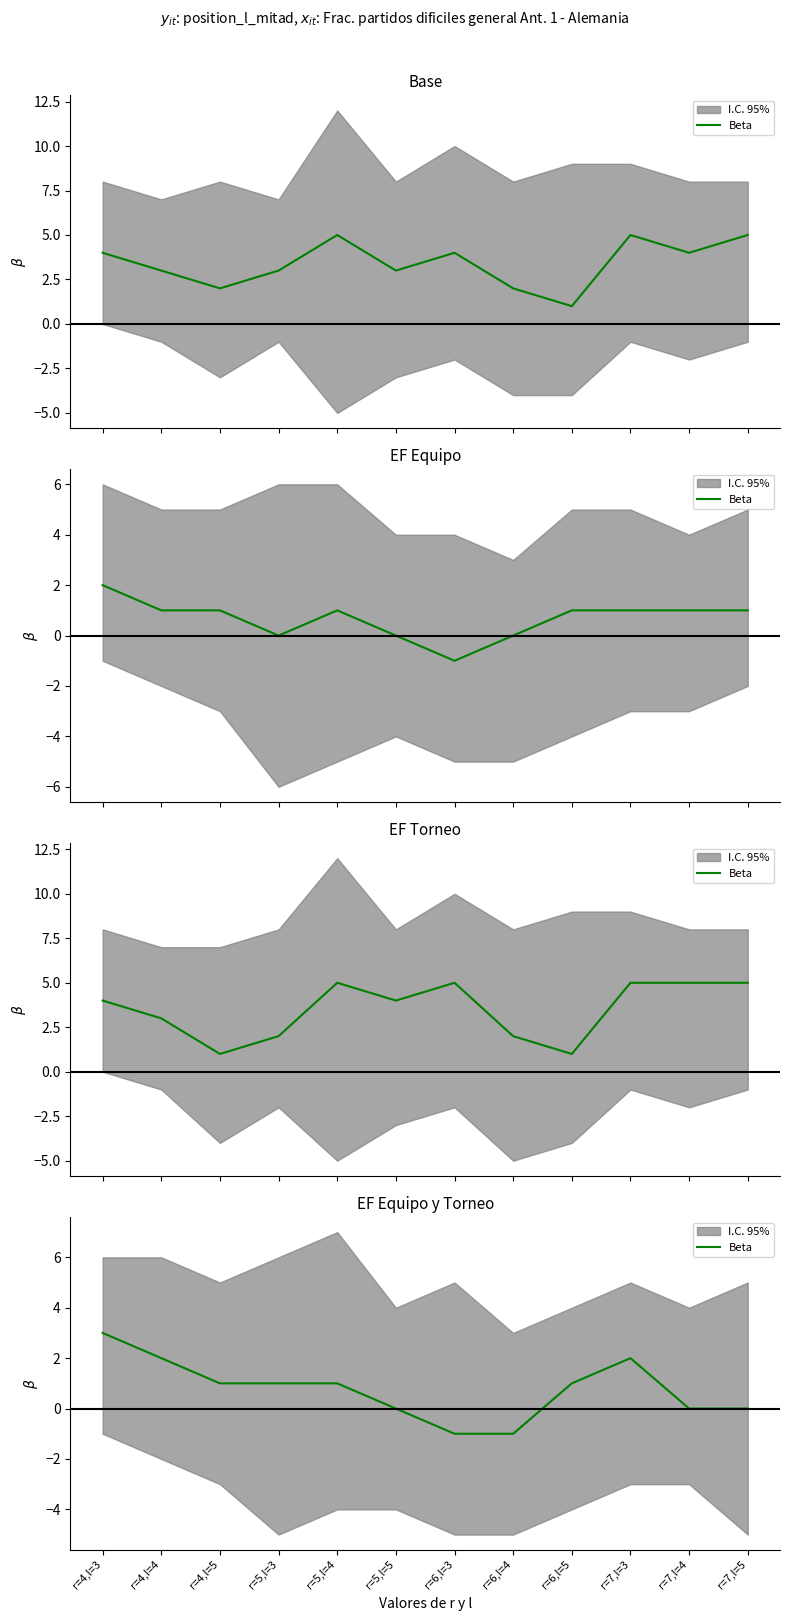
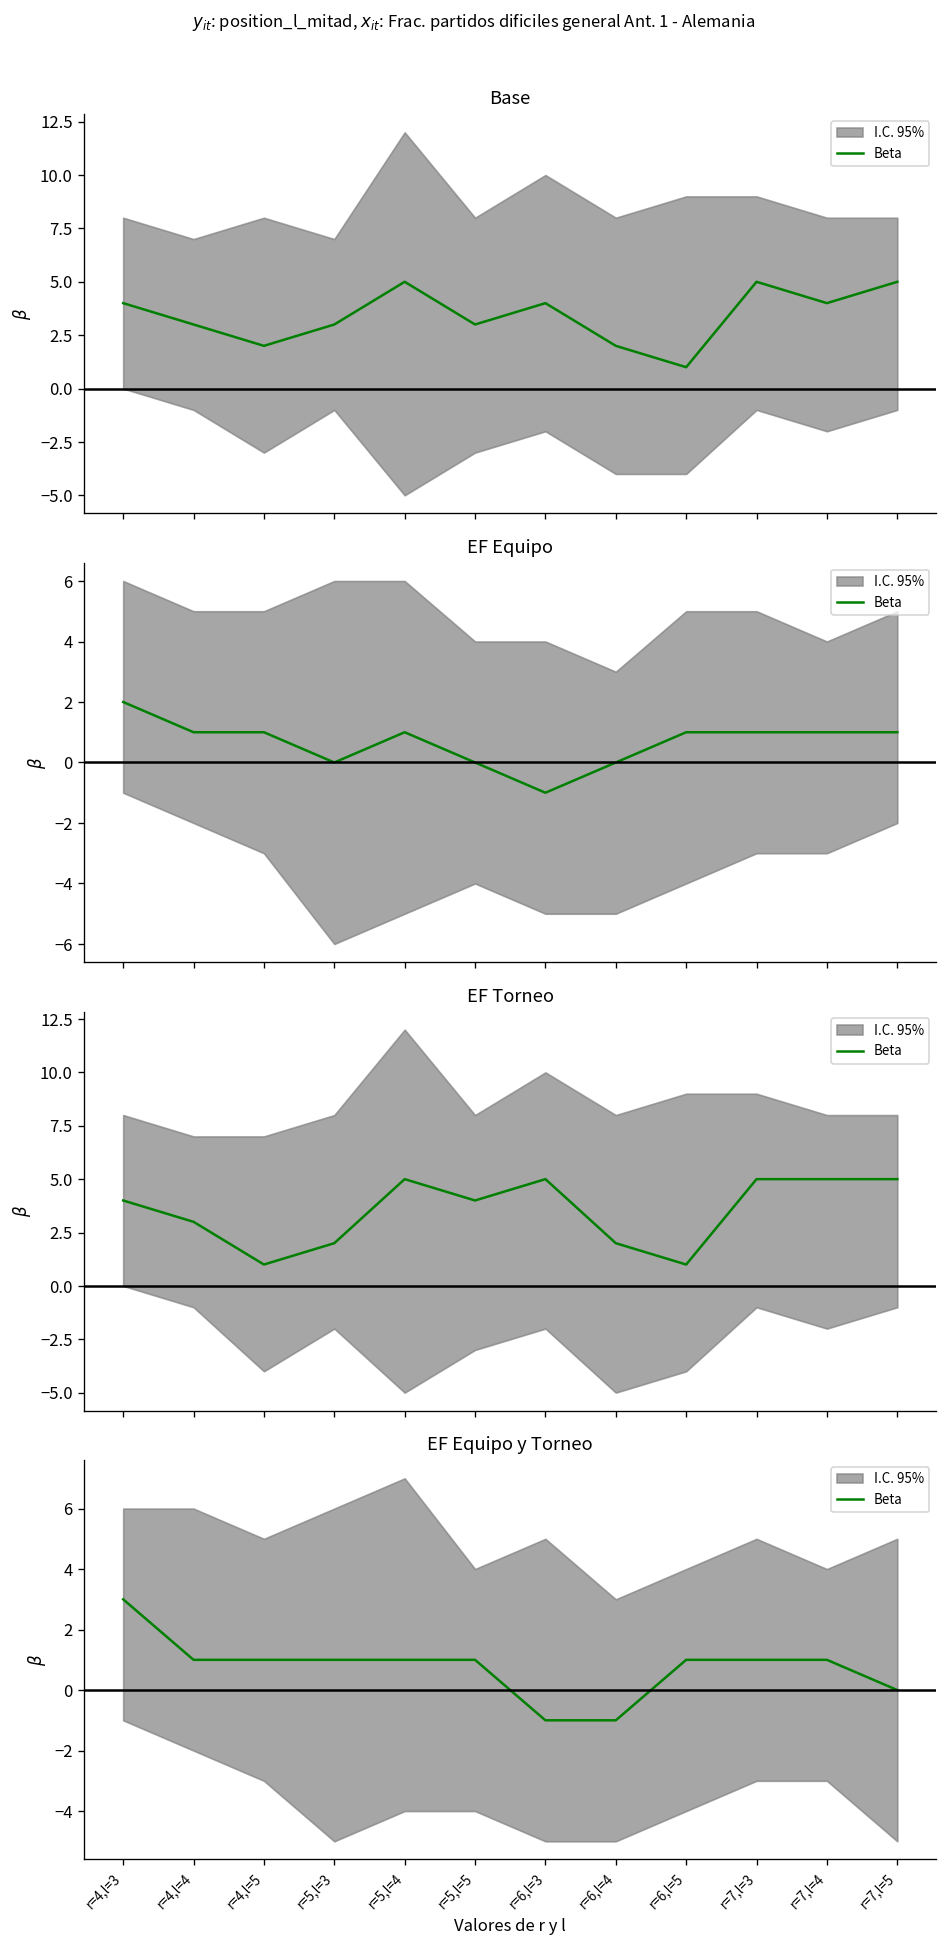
  {
    "EF Equipo y Torneo": {
      "Beta": {
        "r=4,l=3": 3,
-       "r=4,l=4": 2,
+       "r=4,l=4": 1,
        "r=4,l=5": 1,
        "r=5,l=3": 1,
        "r=5,l=4": 1,
-       "r=5,l=5": 0,
+       "r=5,l=5": 1,
        "r=6,l=3": -1,
        "r=6,l=4": -1,
        "r=6,l=5": 1,
-       "r=7,l=3": 2,
-       "r=7,l=4": 0,
+       "r=7,l=3": 1,
+       "r=7,l=4": 1,
        "r=7,l=5": 0
      }
    }
  }
